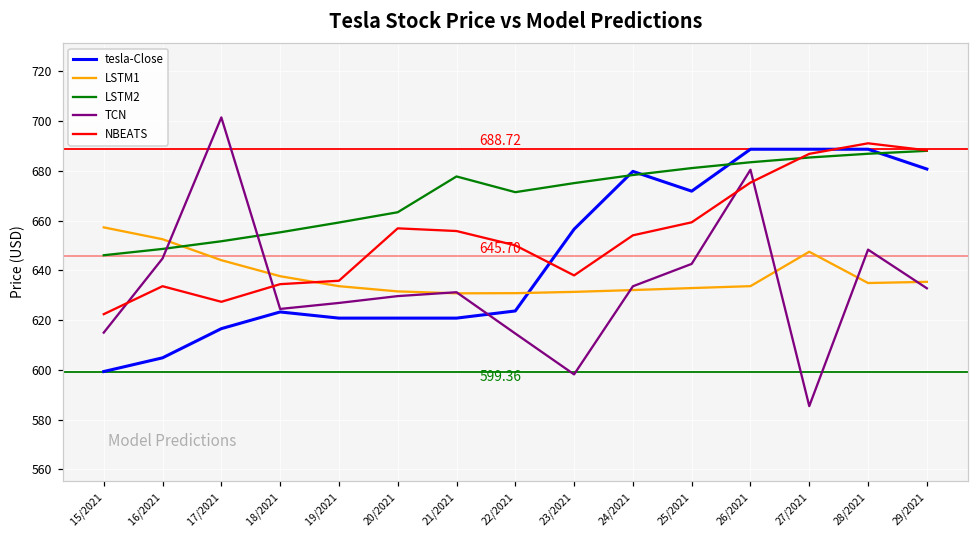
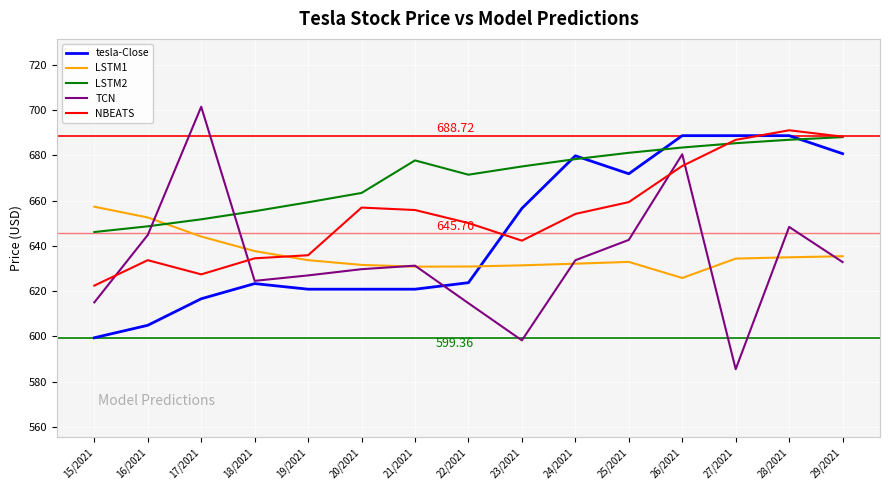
  {
    "tesla-Close": {
      "15/2021": 599,
      "16/2021": 605,
      "17/2021": 617,
      "18/2021": 623,
      "19/2021": 621,
      "20/2021": 621,
      "21/2021": 621,
      "22/2021": 624,
      "23/2021": 657,
      "24/2021": 680,
      "25/2021": 672,
      "26/2021": 689,
      "27/2021": 689,
      "28/2021": 689,
      "29/2021": 681
    },
    "LSTM1": {
      "15/2021": 657,
      "16/2021": 653,
      "17/2021": 644,
      "18/2021": 638,
      "19/2021": 634,
      "20/2021": 632,
      "22/2021": 631,
      "23/2021": 631,
      "24/2021": 632,
      "25/2021": 633,
-     "26/2021": 634,
-     "27/2021": 648,
+     "26/2021": 626,
+     "27/2021": 634,
      "28/2021": 635,
      "29/2021": 635
    },
    "LSTM2": {
      "15/2021": 646,
      "16/2021": 649,
      "17/2021": 652,
      "18/2021": 655,
      "19/2021": 659,
      "20/2021": 663,
      "21/2021": 678,
      "22/2021": 671,
      "23/2021": 675,
      "24/2021": 678,
      "25/2021": 681,
      "26/2021": 683,
      "27/2021": 685,
      "28/2021": 687
    },
    "TCN": {
      "15/2021": 615,
      "16/2021": 645,
      "17/2021": 702,
      "18/2021": 625,
      "19/2021": 627,
      "20/2021": 630,
      "22/2021": 615,
      "23/2021": 598,
      "24/2021": 634,
      "25/2021": 643,
      "26/2021": 680,
      "27/2021": 585,
      "28/2021": 648,
      "29/2021": 633
    },
    "NBEATS": {
      "15/2021": 622,
      "16/2021": 634,
      "17/2021": 627,
      "18/2021": 634,
      "19/2021": 636,
      "20/2021": 657,
      "21/2021": 656,
-     "23/2021": 638,
+     "23/2021": 642,
      "24/2021": 654,
      "25/2021": 659,
      "26/2021": 675,
      "27/2021": 687,
      "28/2021": 691
    }
  }
